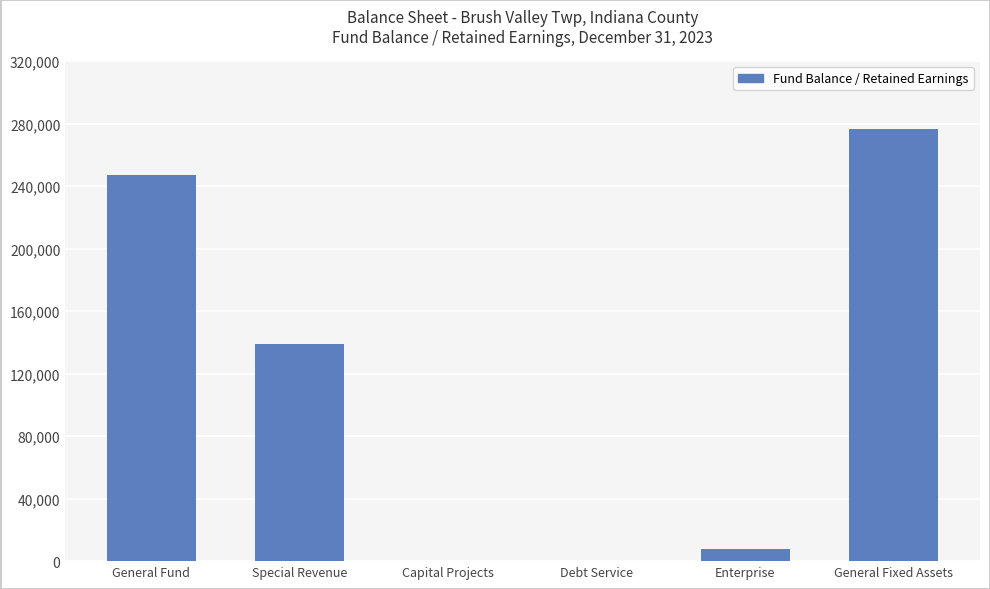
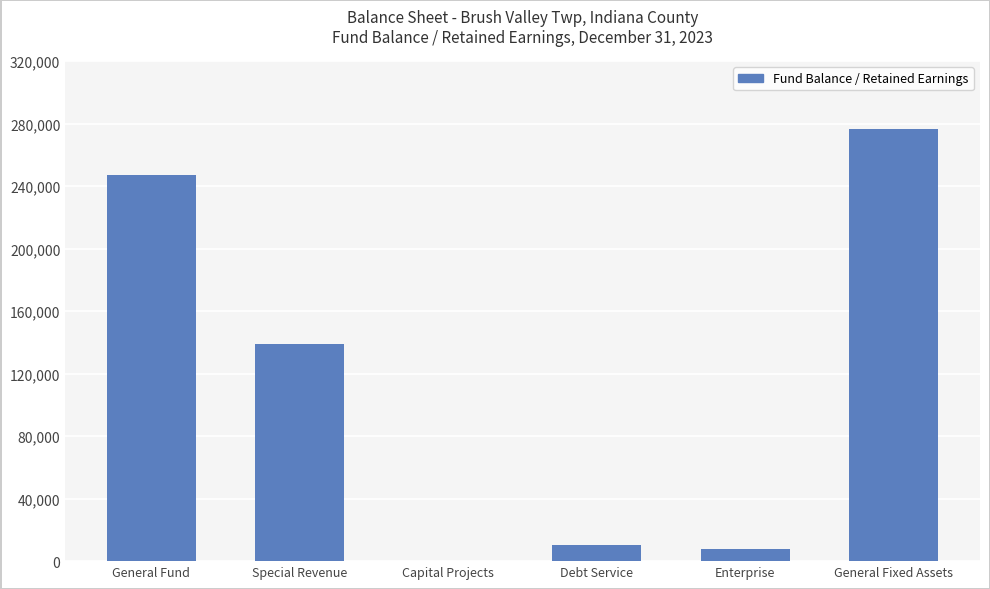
  {
    "General Fund": "247,000",
    "Special Revenue": "139,000",
    "Capital Projects": "0",
-   "Debt Service": "0",
+   "Debt Service": "10,000",
    "Enterprise": "8,000",
    "General Fixed Assets": "276,000"
  }
